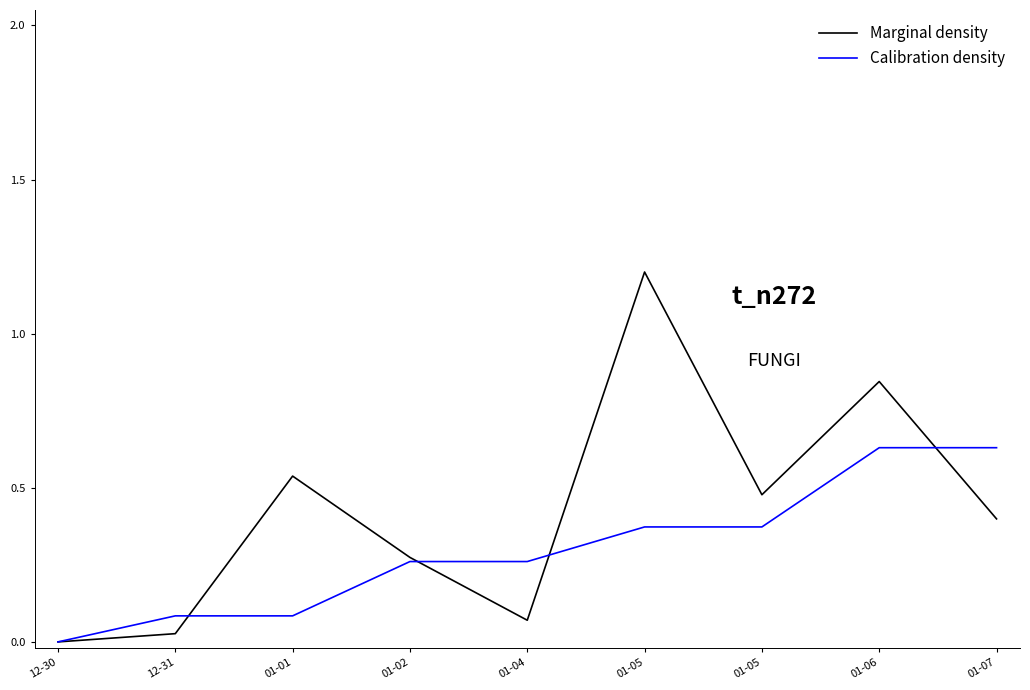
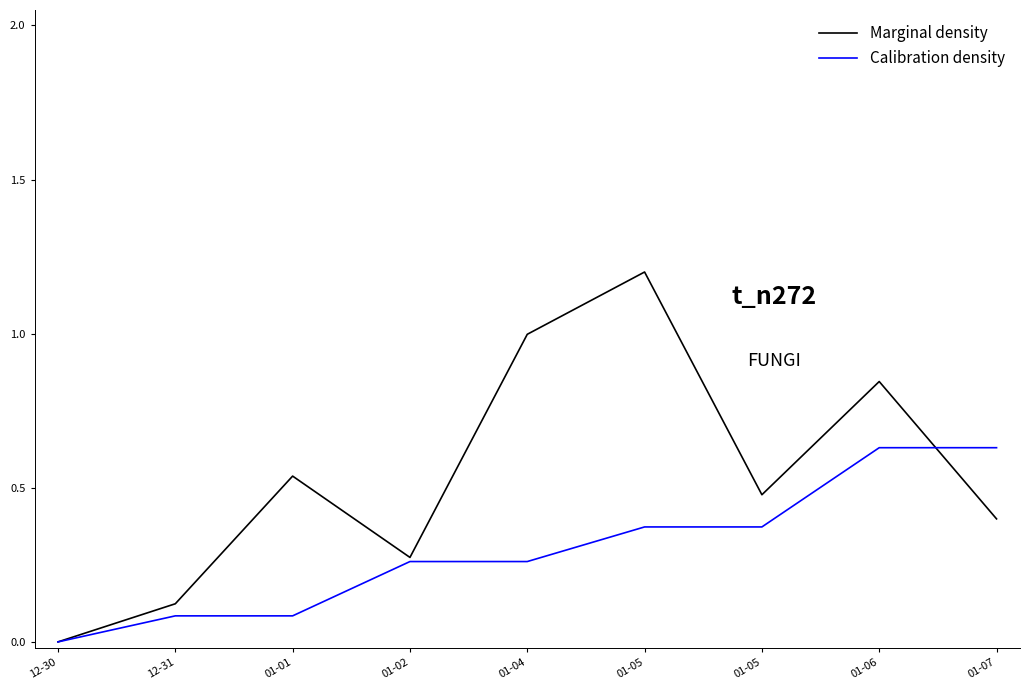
  {
    "Marginal density": {
-     "12-31": 0.03,
+     "12-31": 0.12,
      "01-01": 0.54,
      "01-02": 0.27,
-     "01-04": 0.07,
+     "01-04": 1.00,
      "01-06": 0.84,
      "01-07": 0.40
    },
    "Calibration density": {
      "12-31": 0.08,
      "01-01": 0.08,
      "01-02": 0.26,
      "01-04": 0.26,
      "01-06": 0.63,
      "01-07": 0.63
    }
  }
